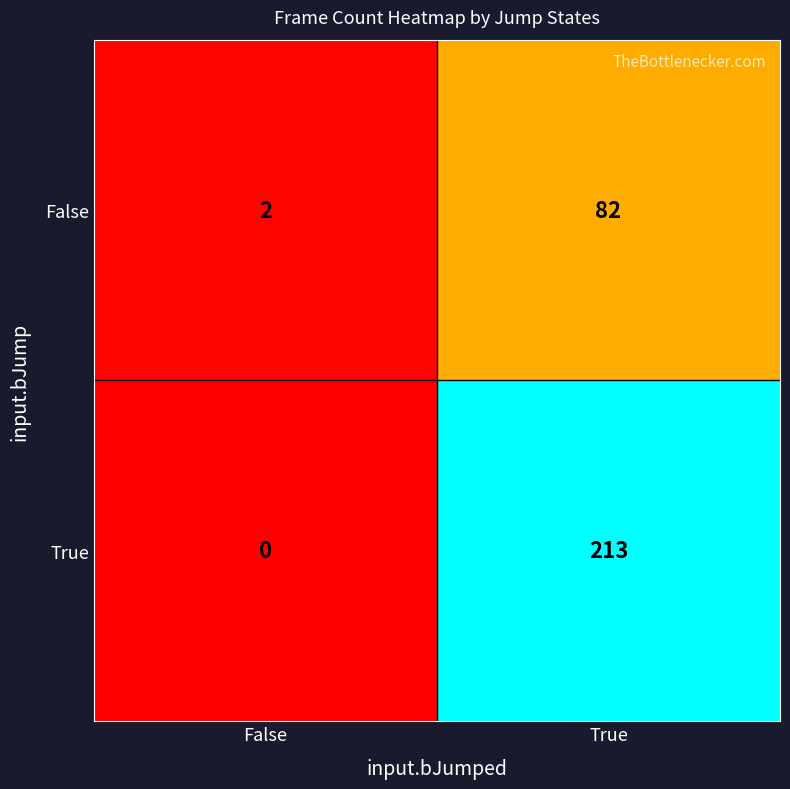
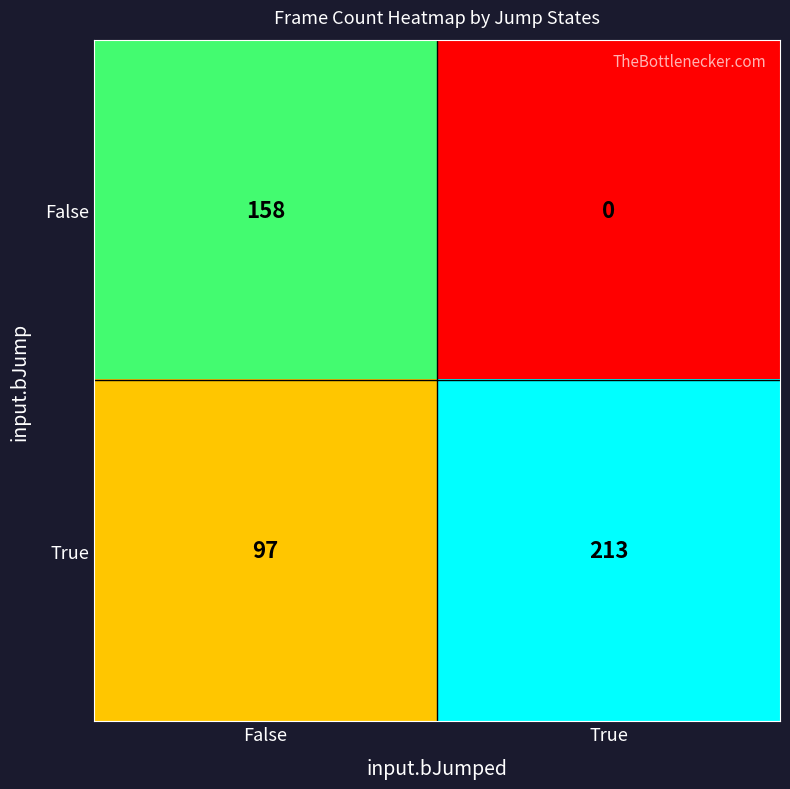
  {
    "False": {
-     "False": 2,
-     "True": 82
+     "False": 158,
+     "True": 0
    },
    "True": {
-     "False": 0,
+     "False": 97,
      "True": 213
    }
  }
